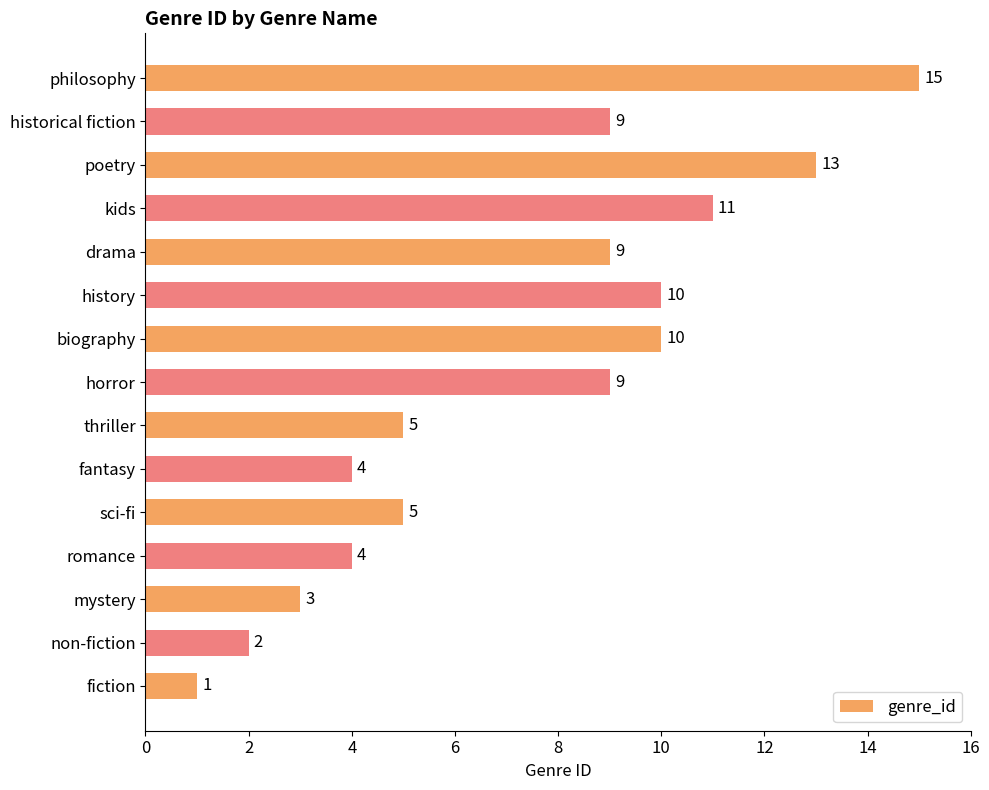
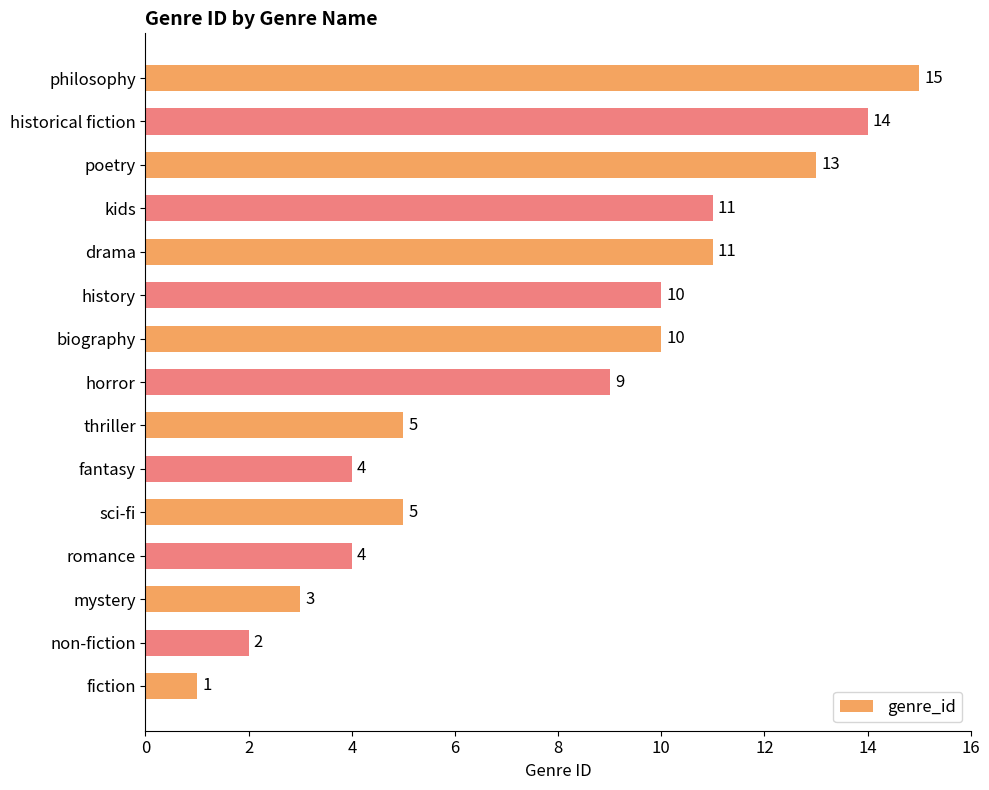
  {
    "philosophy": 15,
-   "historical fiction": 9,
+   "historical fiction": 14,
    "poetry": 13,
    "kids": 11,
-   "drama": 9,
+   "drama": 11,
    "history": 10,
    "biography": 10,
    "horror": 9,
    "thriller": 5,
    "fantasy": 4,
    "sci-fi": 5,
    "romance": 4,
    "mystery": 3,
    "non-fiction": 2,
    "fiction": 1
  }
